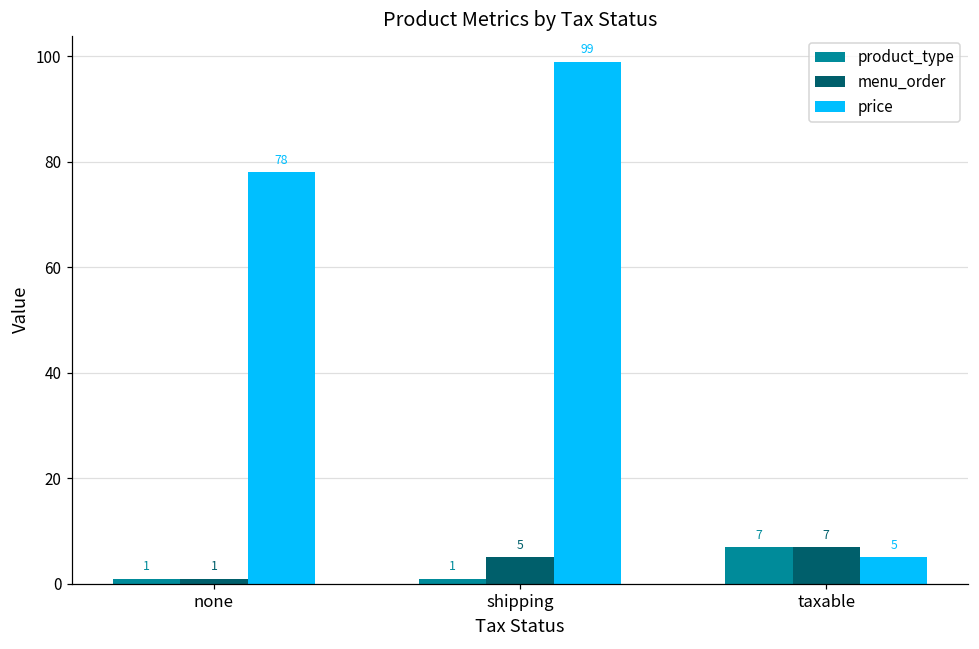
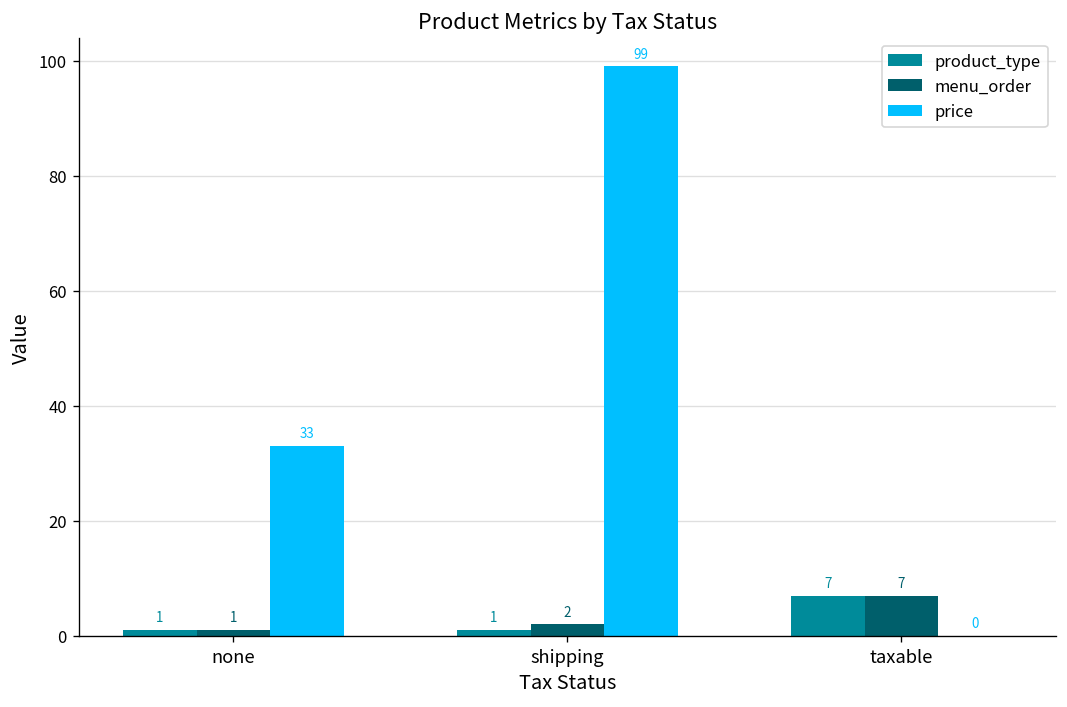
  {
    "product_type": {
      "none": 1,
      "shipping": 1,
      "taxable": 7
    },
    "menu_order": {
      "none": 1,
-     "shipping": 5,
+     "shipping": 2,
      "taxable": 7
    },
    "price": {
-     "none": 78,
+     "none": 33,
      "shipping": 99,
-     "taxable": 5
+     "taxable": 0
    }
  }
